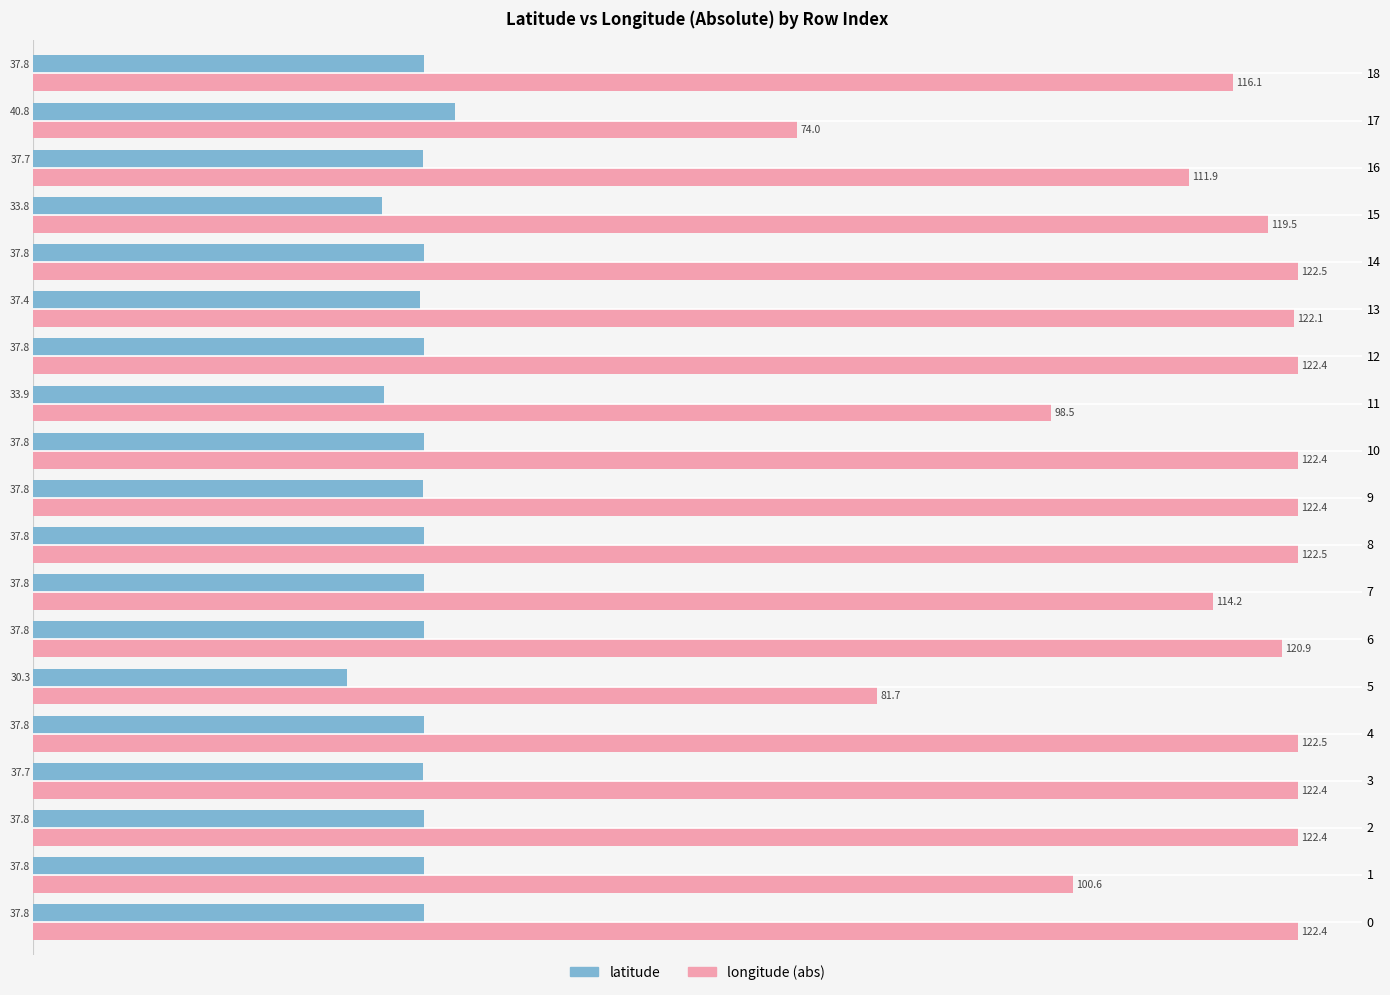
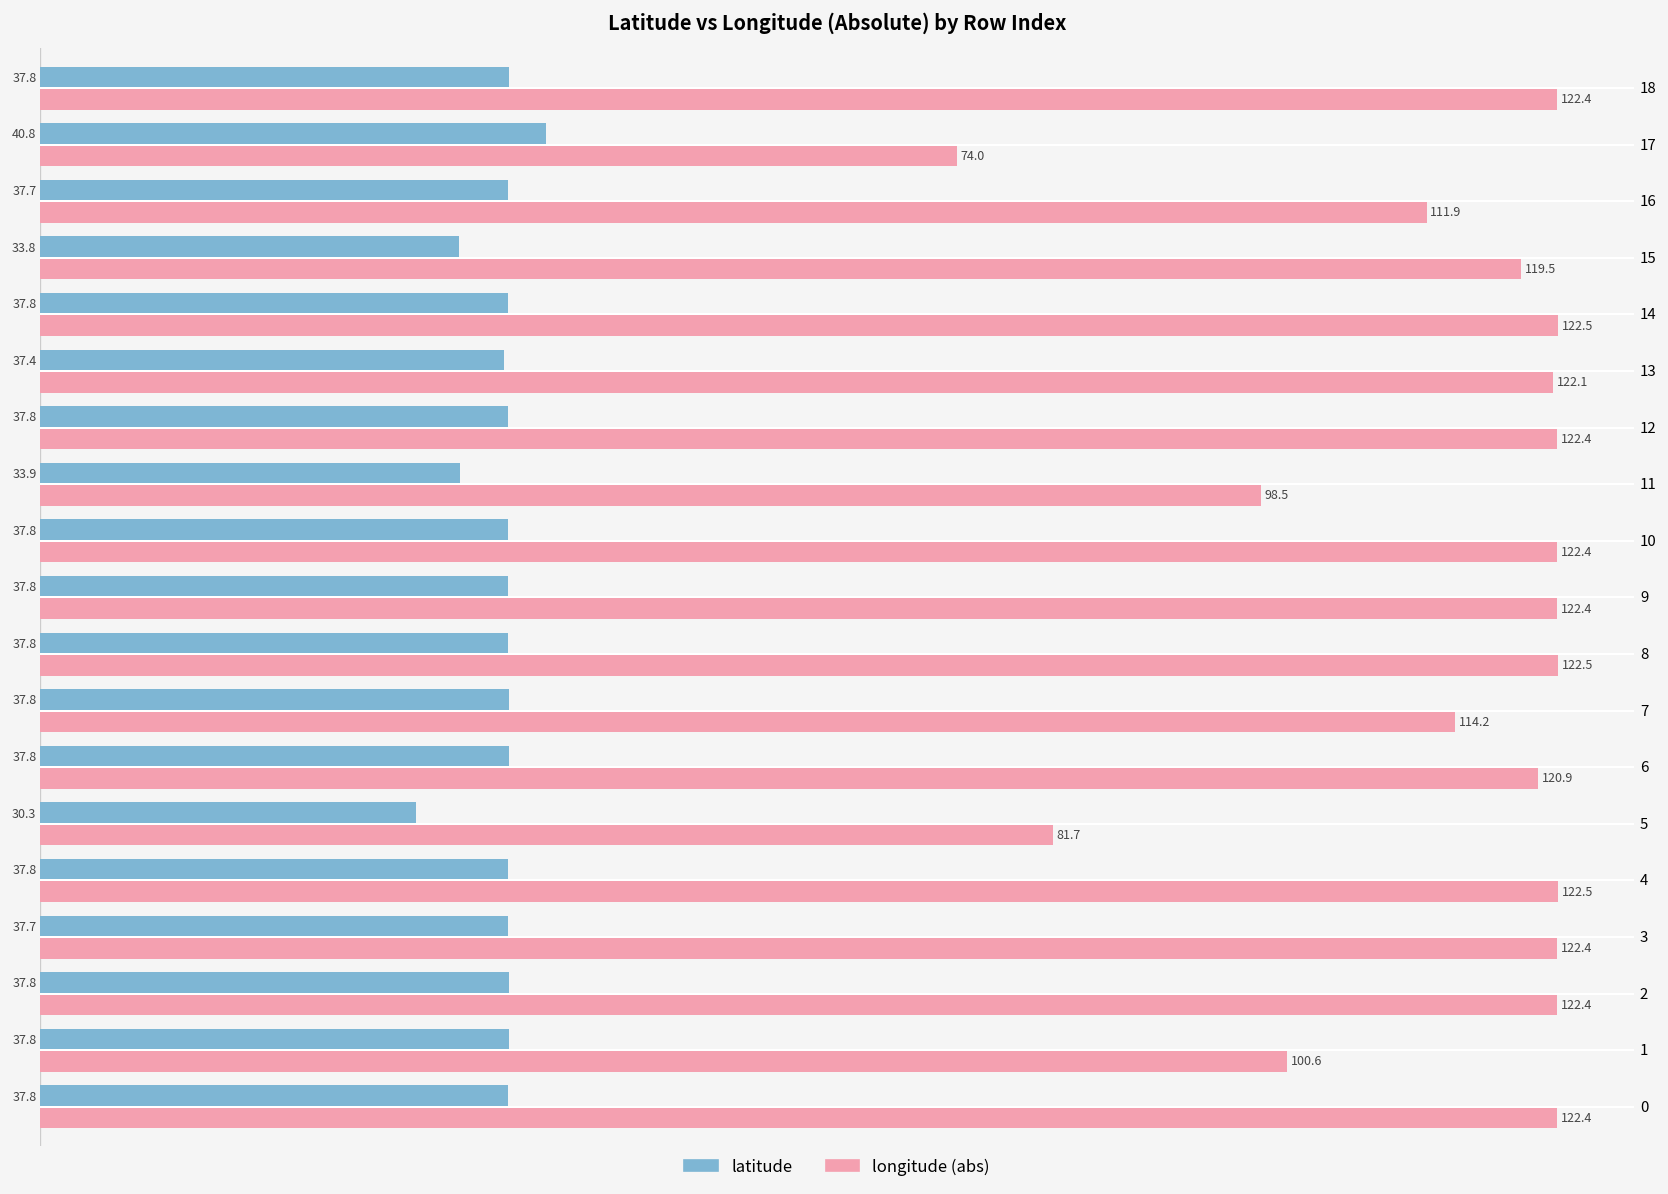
  {
    "longitude (abs)": {
-     "18": 116.1,
+     "18": 122.4,
      "17": 74.0,
      "16": 111.9,
      "15": 119.5,
      "14": 122.5,
      "13": 122.1,
      "12": 122.4,
      "11": 98.5,
      "10": 122.4,
      "9": 122.4,
      "8": 122.5,
      "7": 114.2,
      "6": 120.9,
      "5": 81.7,
      "4": 122.5,
      "3": 122.4,
      "2": 122.4,
      "1": 100.6,
      "0": 122.4
    }
  }
